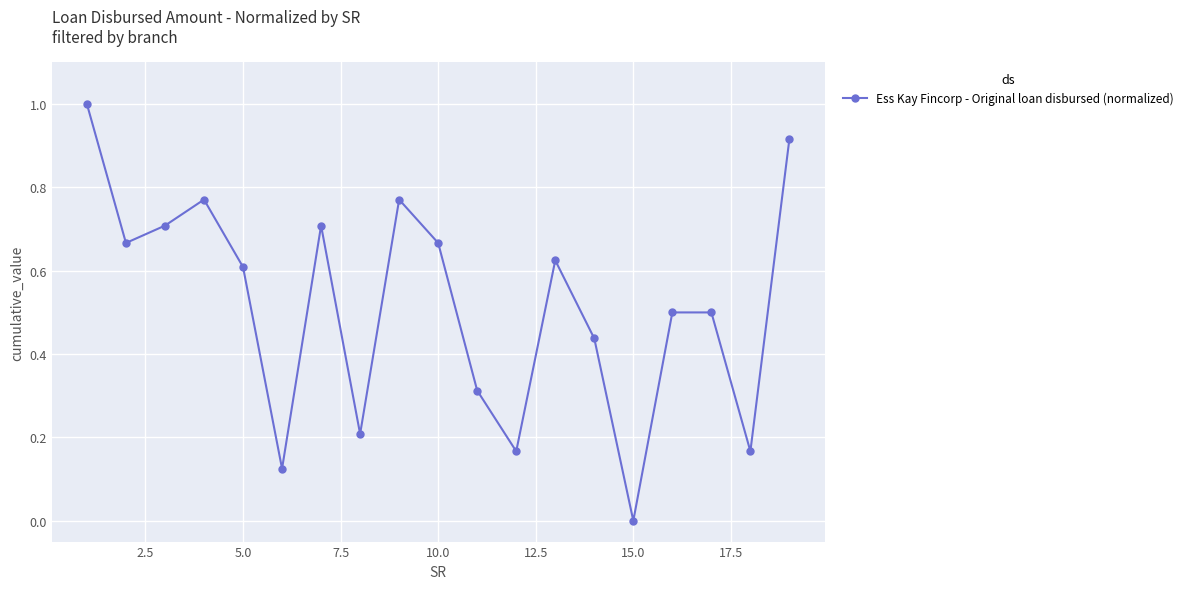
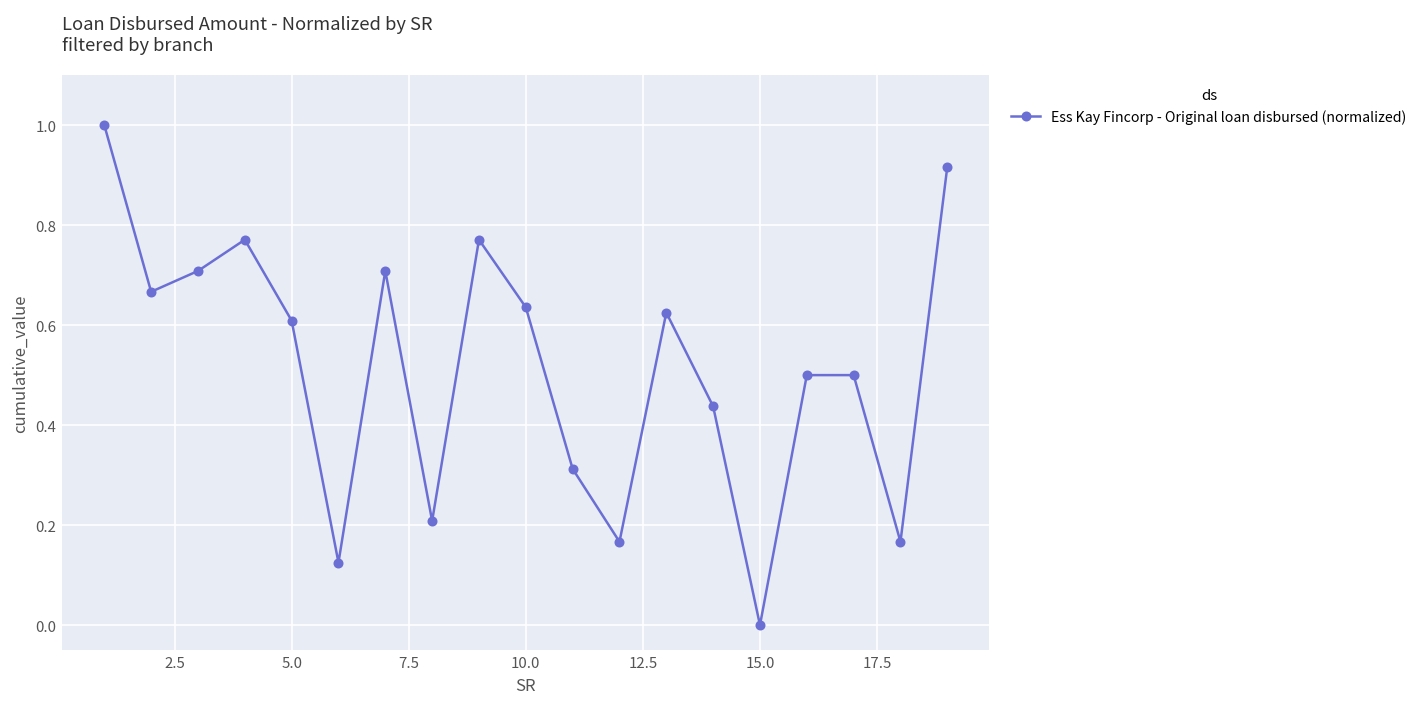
  {
    "5.0": 0.61,
-   "10.0": 0.67,
+   "10.0": 0.64,
    "15.0": 0.00
  }
